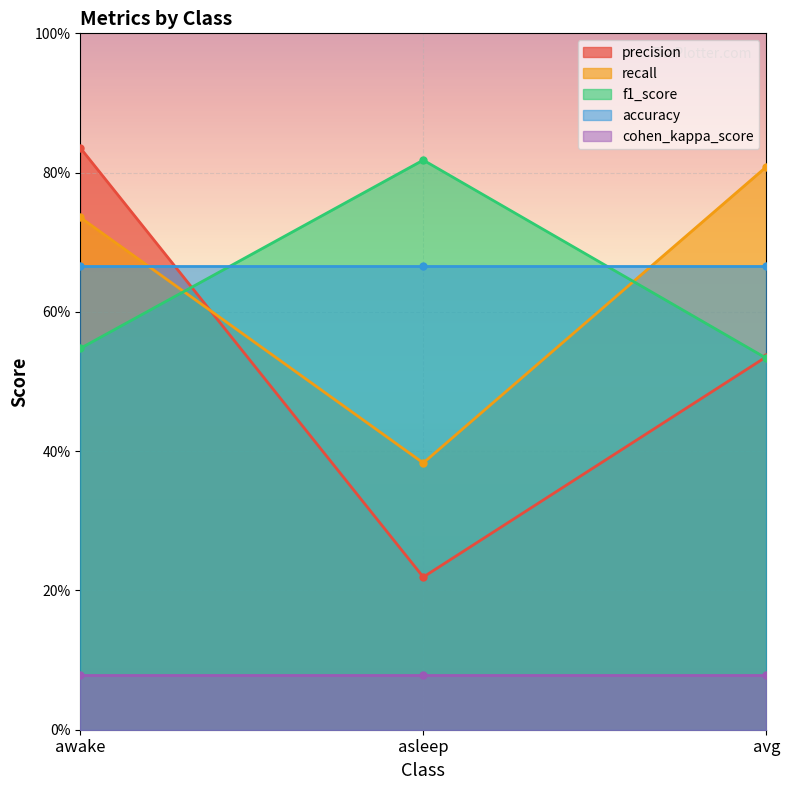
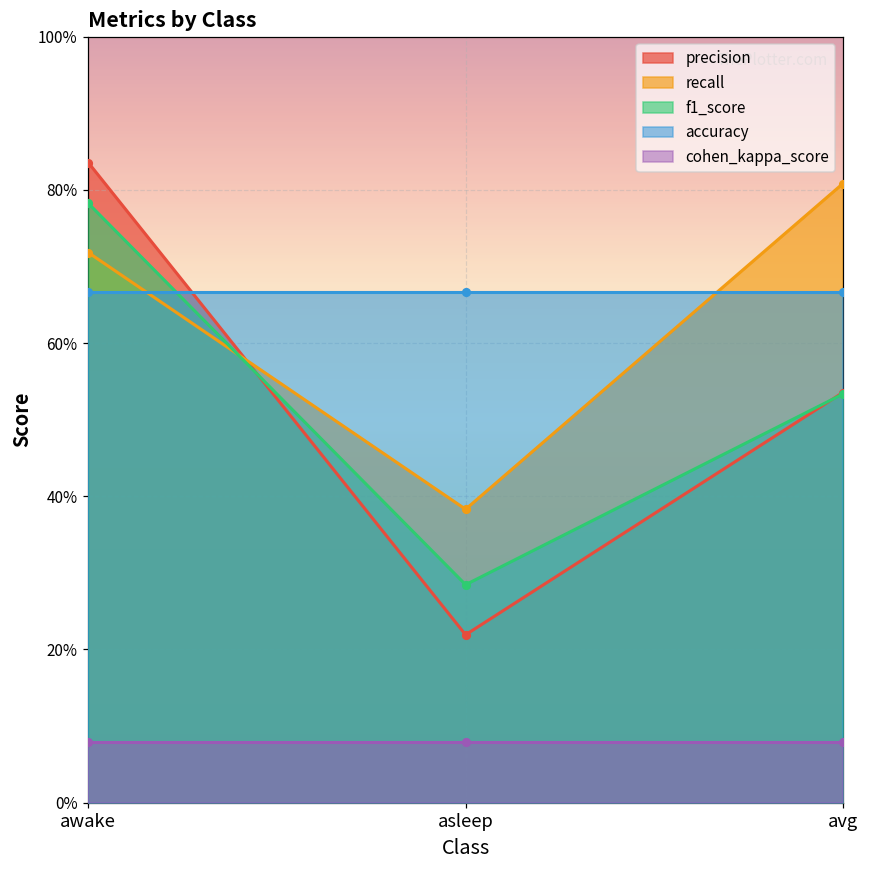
  {
    "precision": {
      "awake": "84%",
      "asleep": "22%"
    },
    "recall": {
-     "awake": "74%",
+     "awake": "72%",
      "asleep": "38%",
      "avg": "81%"
    },
    "f1_score": {
-     "awake": "55%",
-     "asleep": "82%"
+     "awake": "78%",
+     "asleep": "28%"
    },
    "accuracy": {
      "awake": "67%",
      "asleep": "67%",
      "avg": "67%"
    },
    "cohen_kappa_score": {
      "awake": "8%",
      "asleep": "8%",
      "avg": "8%"
    }
  }
